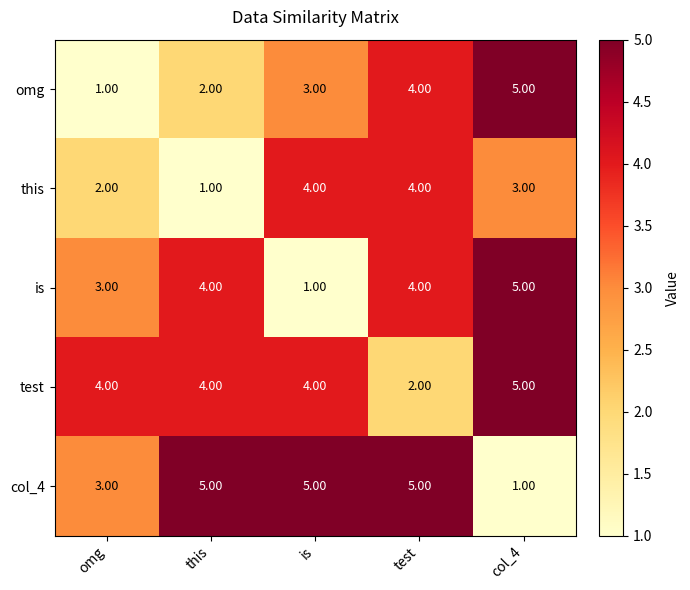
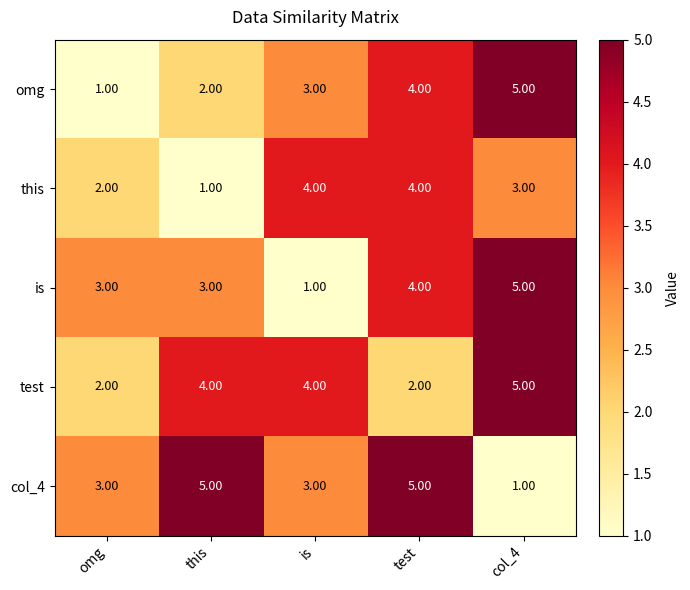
  {
    "omg": {
      "omg": 1.00,
      "this": 2.00,
      "is": 3.00,
      "test": 4.00,
      "col_4": 5.00
    },
    "this": {
      "omg": 2.00,
      "this": 1.00,
      "is": 4.00,
      "test": 4.00,
      "col_4": 3.00
    },
    "is": {
      "omg": 3.00,
-     "this": 4.00,
+     "this": 3.00,
      "is": 1.00,
      "test": 4.00,
      "col_4": 5.00
    },
    "test": {
-     "omg": 4.00,
+     "omg": 2.00,
      "this": 4.00,
      "is": 4.00,
      "test": 2.00,
      "col_4": 5.00
    },
    "col_4": {
      "omg": 3.00,
      "this": 5.00,
-     "is": 5.00,
+     "is": 3.00,
      "test": 5.00,
      "col_4": 1.00
    }
  }
